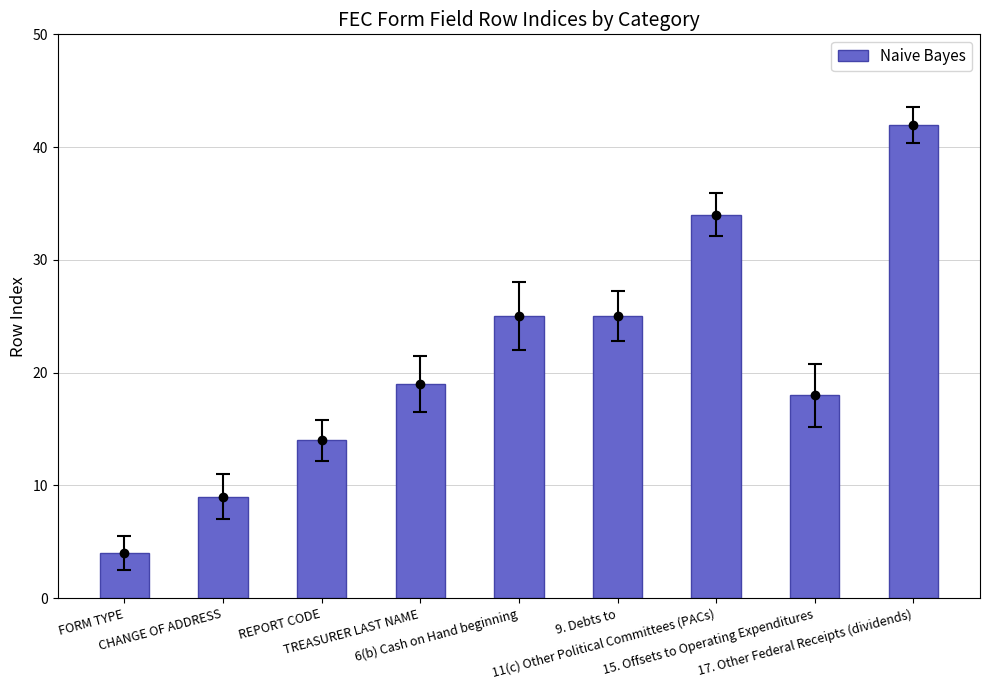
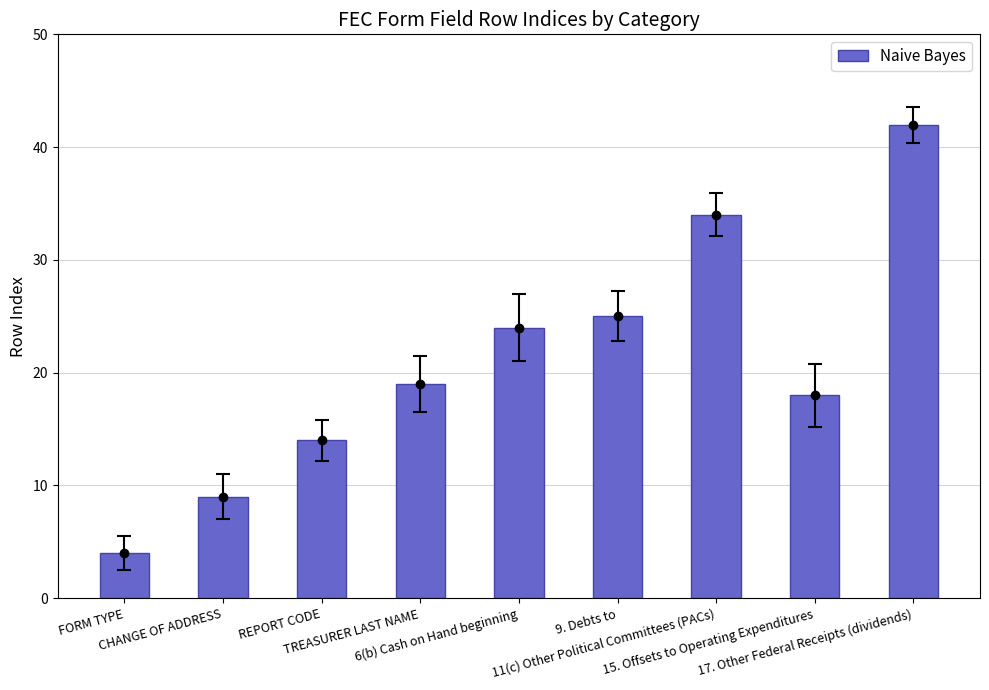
  {
    "Naive Bayes": {
      "FORM TYPE": 4,
      "CHANGE OF ADDRESS": 9,
      "REPORT CODE": 14,
      "TREASURER LAST NAME": 19,
-     "6(b) Cash on Hand beginning": 25,
+     "6(b) Cash on Hand beginning": 24,
      "9. Debts to": 25,
      "11(c) Other Political Committees (PACs)": 34,
      "15. Offsets to Operating Expenditures": 18,
      "17. Other Federal Receipts (dividends)": 42
    }
  }
